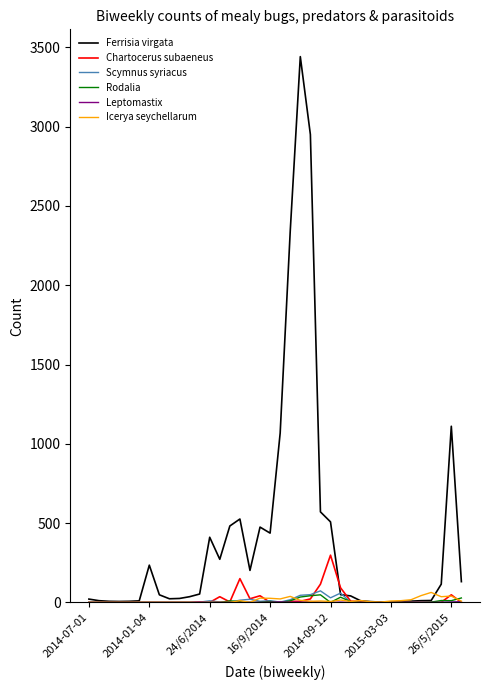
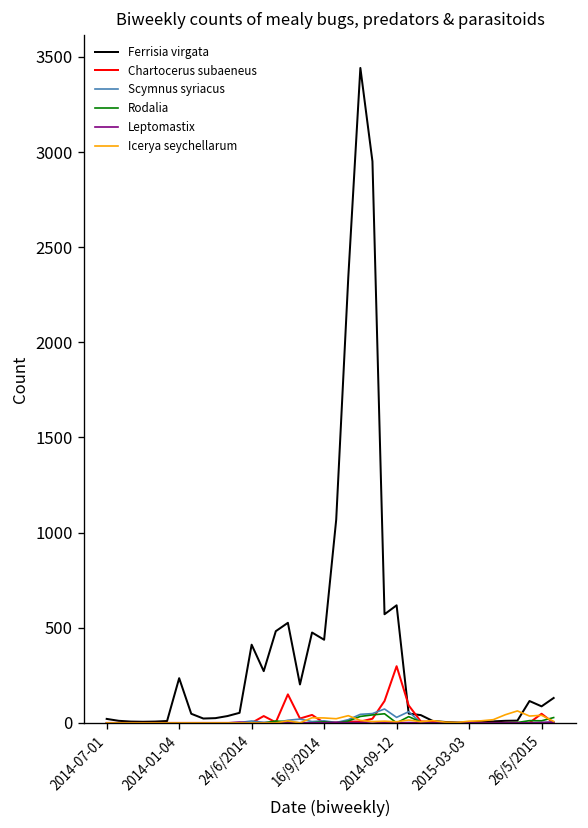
  {
    "Ferrisia virgata": {
      "2014-07-01": 20,
      "2014-01-04": 240,
      "24/6/2014": 410,
      "16/9/2014": 440,
-     "2014-09-12": 510,
-     "26/5/2015": 1110
+     "2014-09-12": 620,
+     "26/5/2015": 90
    },
    "Chartocerus subaeneus": {
      "2014-09-12": 300
    },
    "Scymnus syriacus": {
      "2014-09-12": 30
    }
  }
